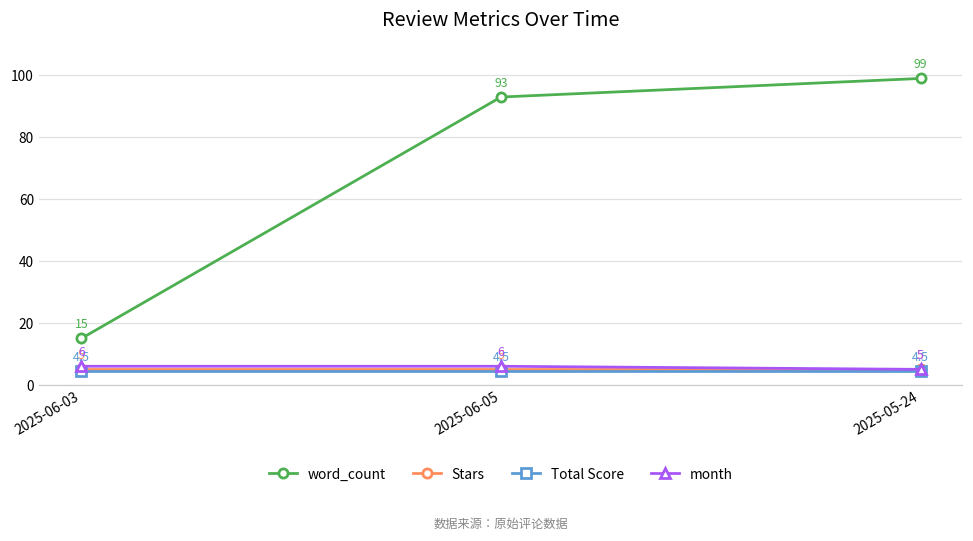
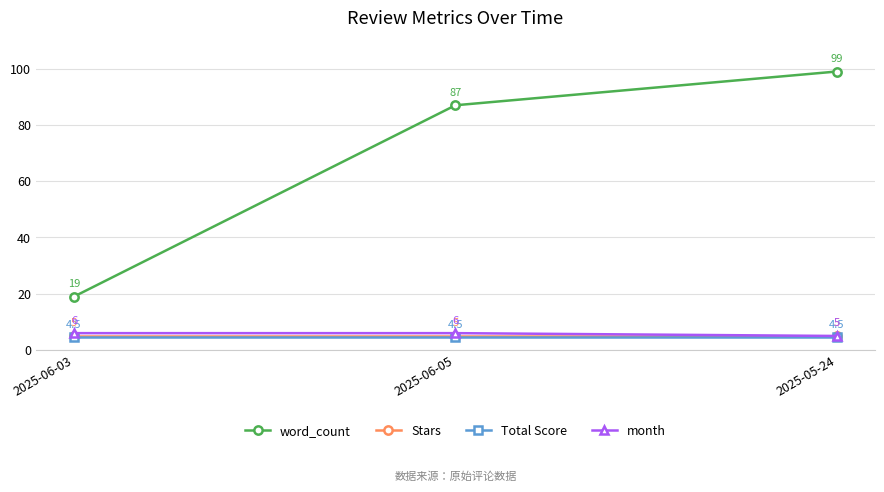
  {
    "word_count": {
-     "2025-06-03": 15,
-     "2025-06-05": 93,
+     "2025-06-03": 19,
+     "2025-06-05": 87,
      "2025-05-24": 99
    }
  }
